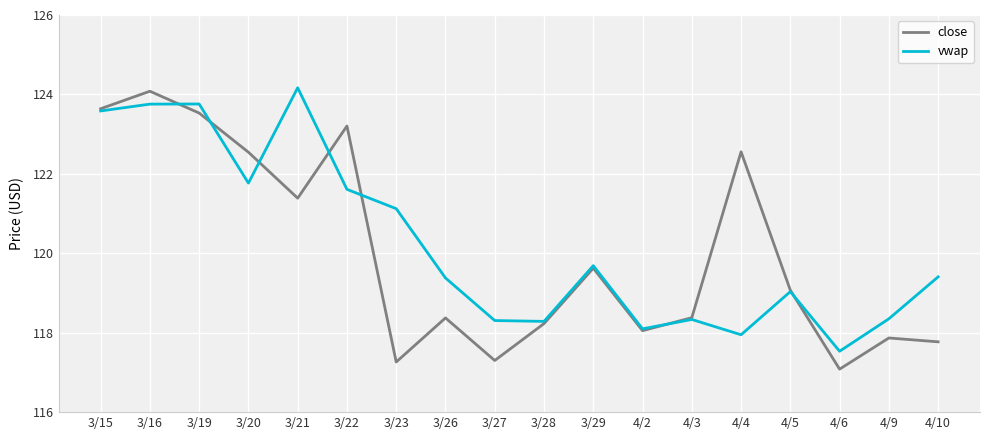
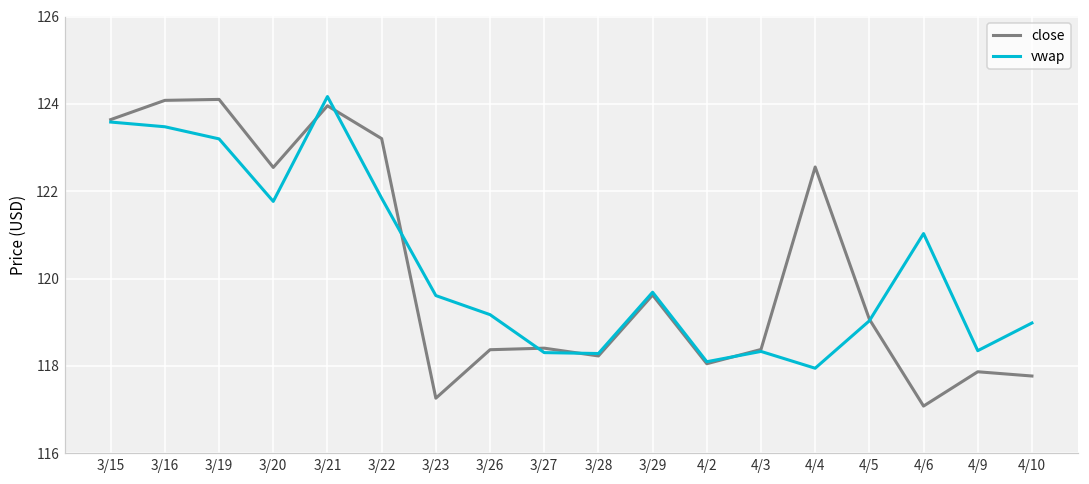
  {
    "close": {
      "3/16": 124.1,
-     "3/19": 123.5,
+     "3/19": 124.1,
      "3/20": 122.5,
-     "3/21": 121.4,
+     "3/21": 124.0,
      "3/22": 123.2,
      "3/23": 117.3,
      "3/26": 118.4,
-     "3/27": 117.3,
+     "3/27": 118.4,
      "4/4": 122.6,
      "4/6": 117.1,
      "4/9": 117.9,
      "4/10": 117.8
    },
    "vwap": {
-     "3/16": 123.8,
-     "3/19": 123.8,
+     "3/16": 123.5,
+     "3/19": 123.2,
      "3/20": 121.8,
      "3/21": 124.2,
-     "3/22": 121.6,
-     "3/23": 121.1,
-     "3/26": 119.4,
+     "3/22": 121.8,
+     "3/23": 119.6,
+     "3/26": 119.2,
      "3/27": 118.3,
      "4/4": 117.9,
-     "4/6": 117.5,
+     "4/6": 121.0,
      "4/9": 118.4,
-     "4/10": 119.4
+     "4/10": 119.0
    }
  }
